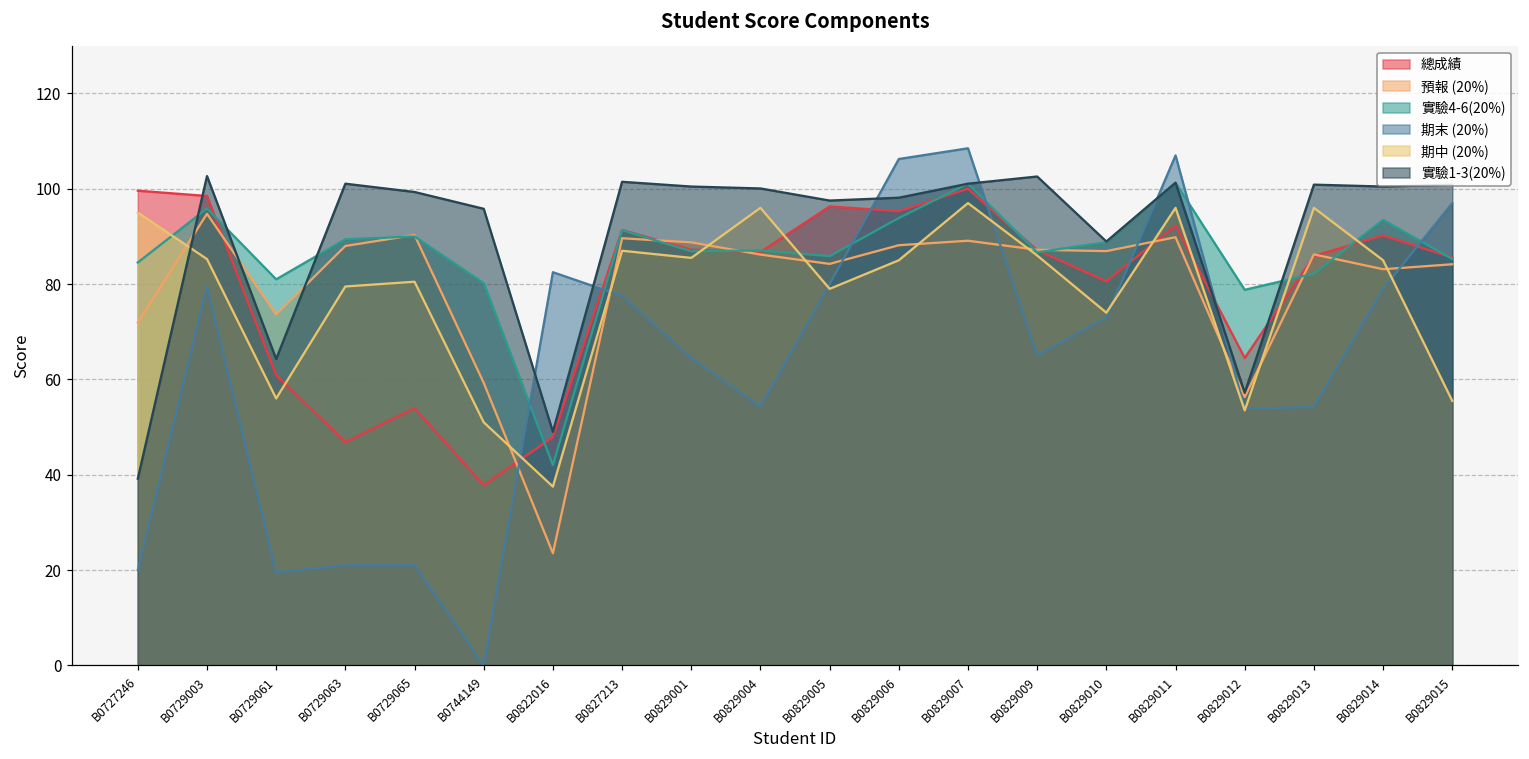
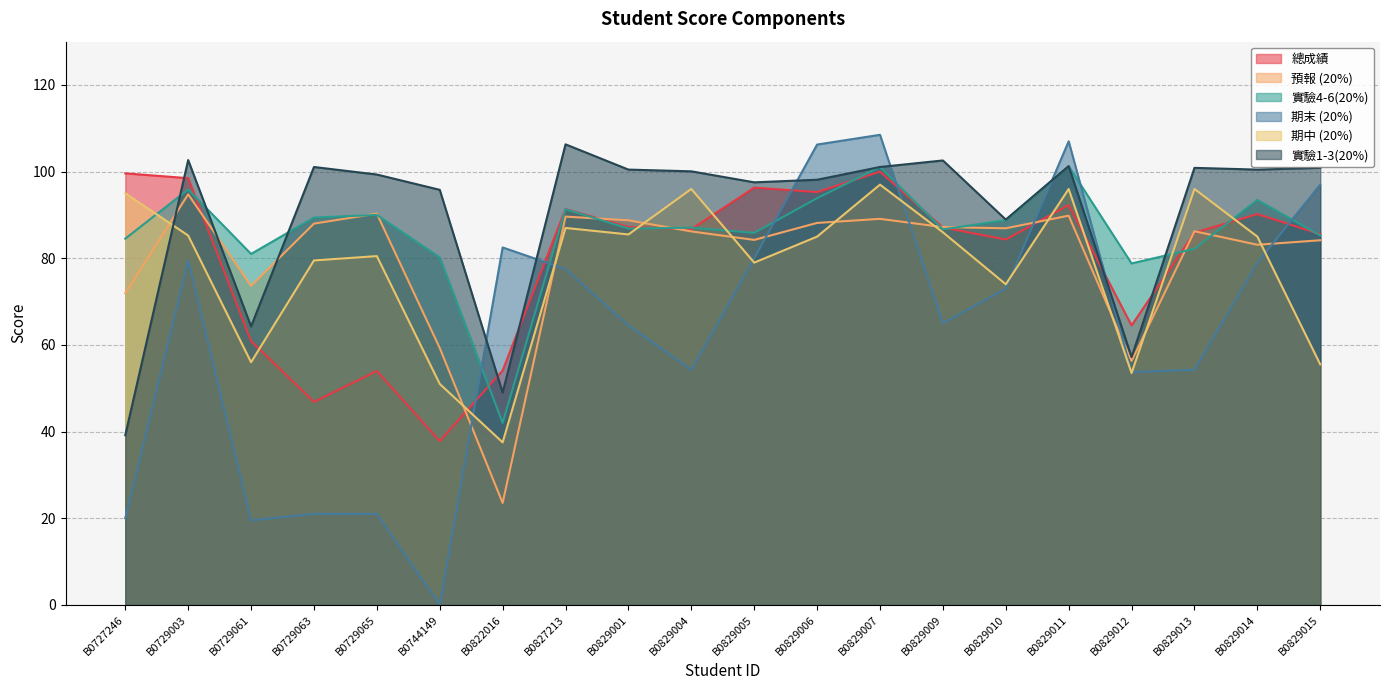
  {
    "總成績": {
      "B0727246": 100,
      "B0729003": 98,
      "B0729061": 61,
      "B0729063": 47,
      "B0729065": 54,
      "B0744149": 38,
-     "B0822016": 48,
+     "B0822016": 54,
      "B0829005": 96,
      "B0829006": 95,
      "B0829007": 100,
-     "B0829010": 81,
+     "B0829010": 84,
      "B0829011": 92,
      "B0829012": 64,
      "B0829014": 90
    },
    "實驗1-3(20%)": {
      "B0727246": 39,
      "B0729003": 103,
      "B0729061": 64,
      "B0729063": 101,
      "B0729065": 99,
      "B0744149": 96,
      "B0822016": 49,
-     "B0827213": 101,
+     "B0827213": 106,
      "B0829001": 100,
      "B0829004": 100,
      "B0829005": 98,
      "B0829006": 98,
      "B0829009": 103,
      "B0829012": 57,
      "B0829013": 101,
      "B0829014": 100,
      "B0829015": 101
    }
  }
